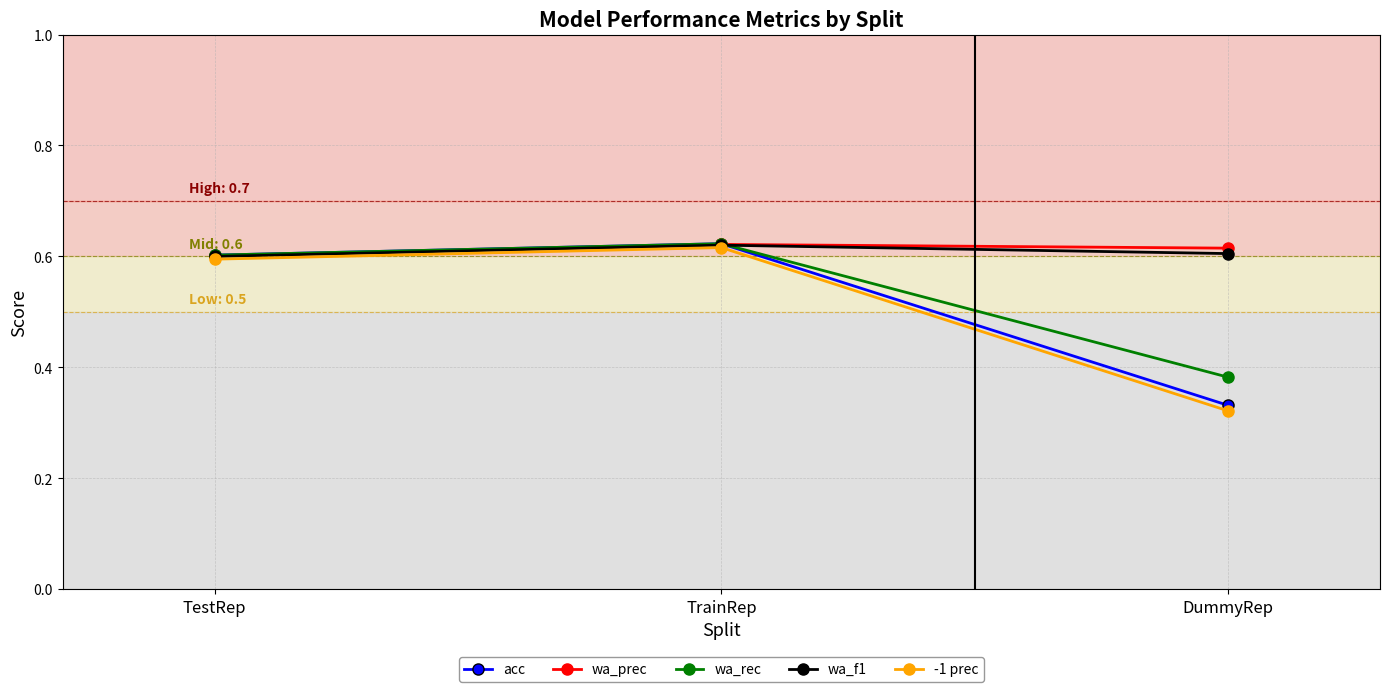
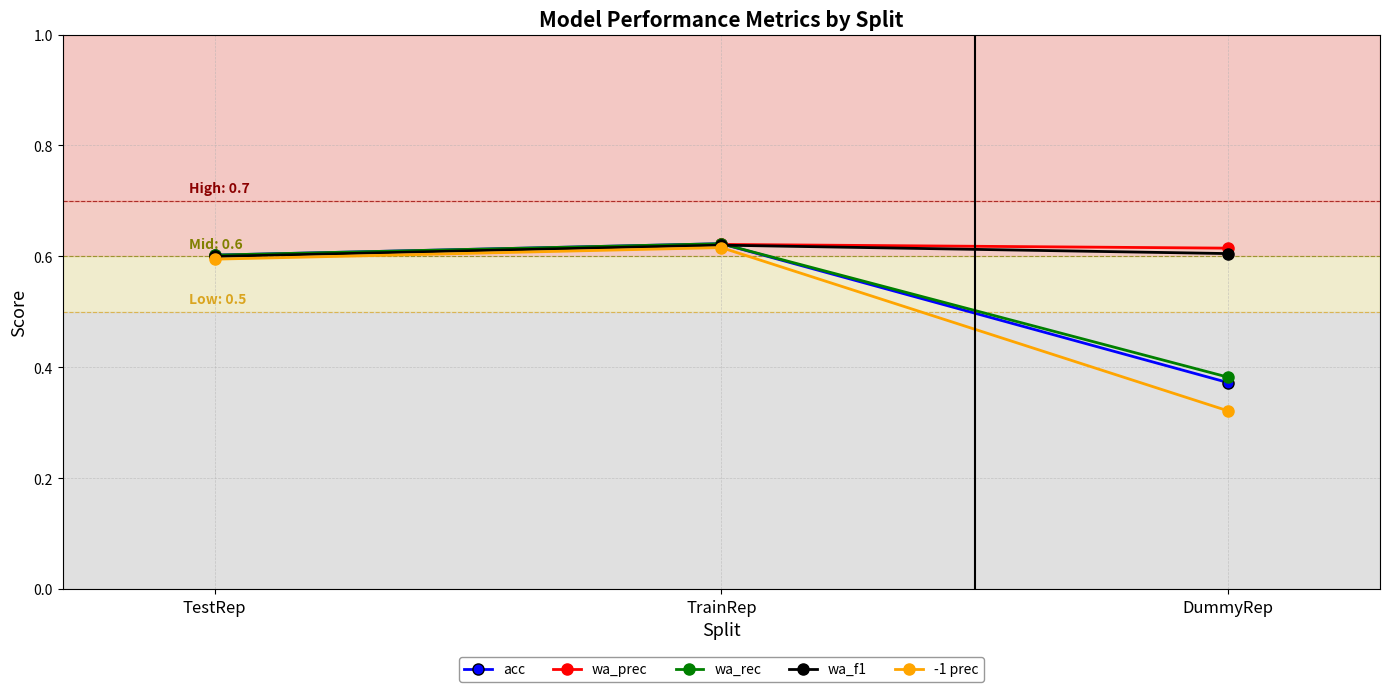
  {
    "acc": {
-     "DummyRep": 0.33
+     "DummyRep": 0.37
    },
    "wa_prec": {
      "DummyRep": 0.61
    },
    "wa_rec": {
      "DummyRep": 0.38
    },
    "wa_f1": {
      "DummyRep": 0.61
    },
    "-1 prec": {
      "DummyRep": 0.32
    }
  }
